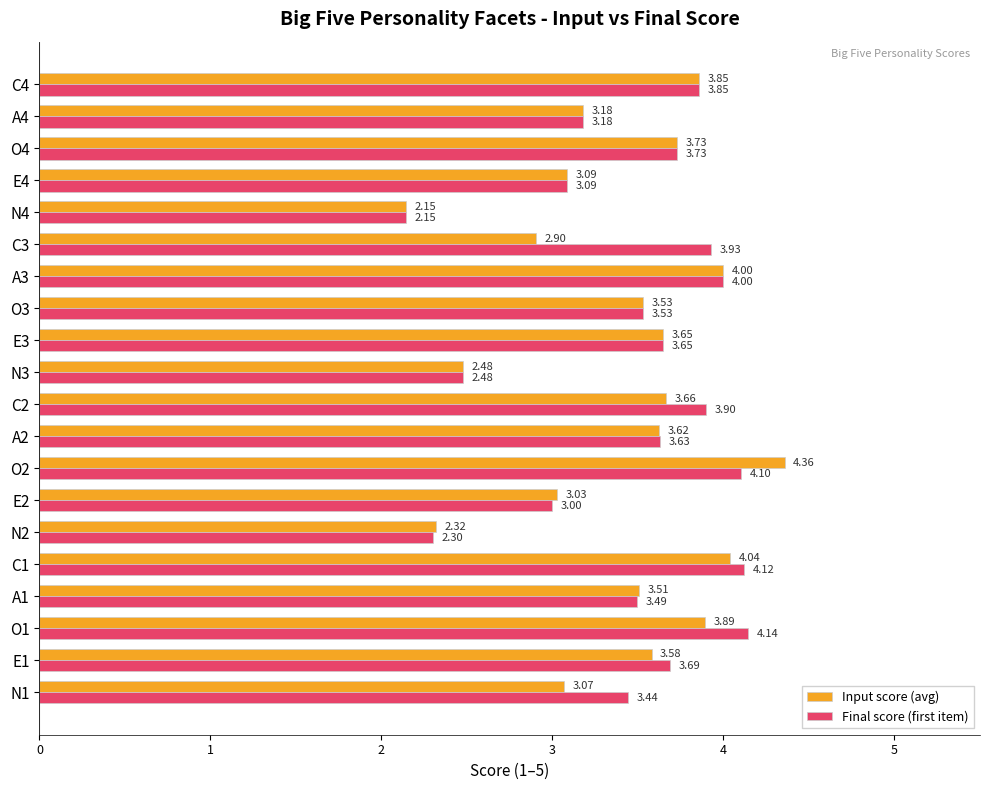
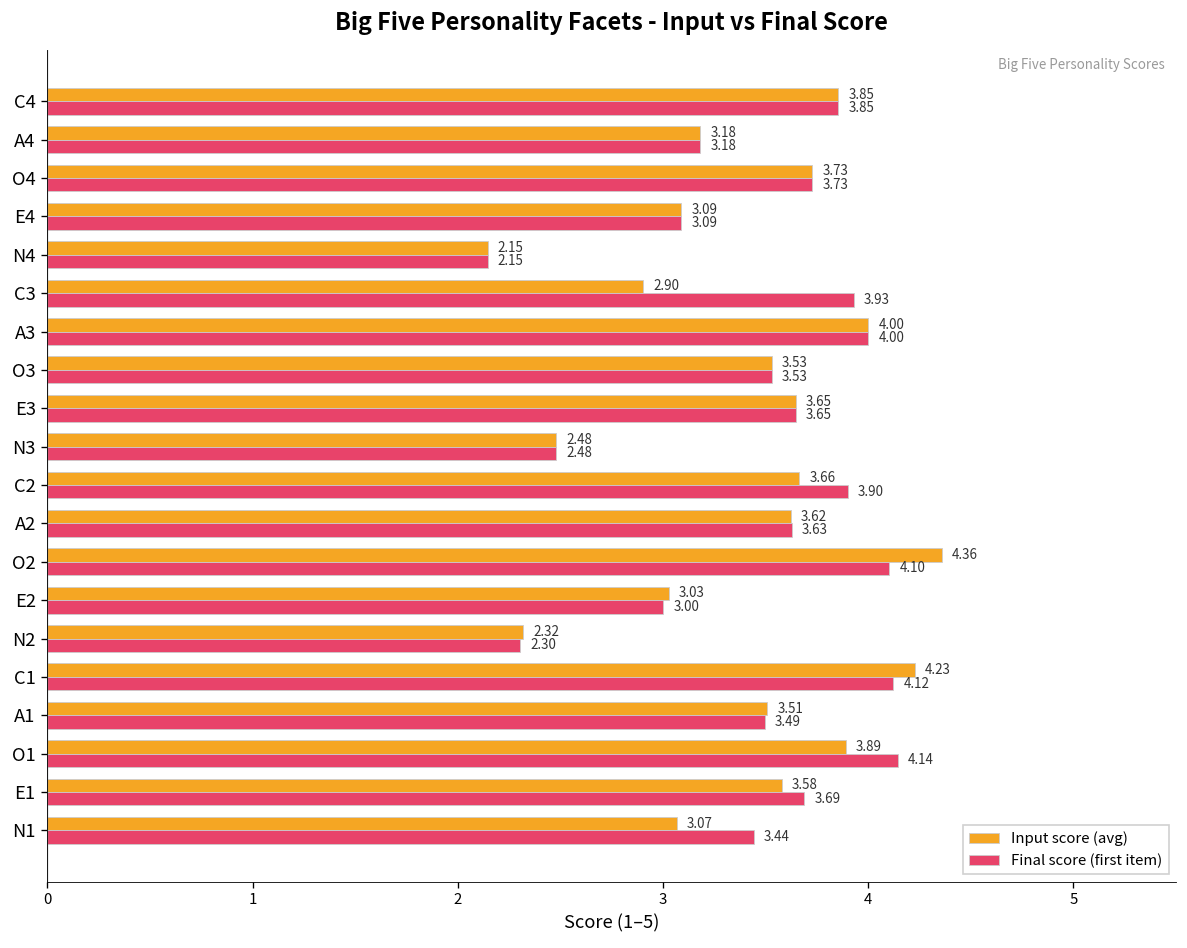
  {
    "Input score (avg)": {
      "C4": 3.85,
      "A4": 3.18,
      "O4": 3.73,
      "E4": 3.09,
      "N4": 2.15,
      "C3": 2.90,
      "A3": 4.00,
      "O3": 3.53,
      "E3": 3.65,
      "N3": 2.48,
      "C2": 3.66,
      "A2": 3.62,
      "O2": 4.36,
      "E2": 3.03,
      "N2": 2.32,
-     "C1": 4.04,
+     "C1": 4.23,
      "A1": 3.51,
      "O1": 3.89,
      "E1": 3.58,
      "N1": 3.07
    },
    "Final score (first item)": {
      "C4": 3.85,
      "A4": 3.18,
      "O4": 3.73,
      "E4": 3.09,
      "N4": 2.15,
      "C3": 3.93,
      "A3": 4.00,
      "O3": 3.53,
      "E3": 3.65,
      "N3": 2.48,
      "C2": 3.90,
      "A2": 3.63,
      "O2": 4.10,
      "E2": 3.00,
      "N2": 2.30,
      "C1": 4.12,
      "A1": 3.49,
      "O1": 4.14,
      "E1": 3.69,
      "N1": 3.44
    }
  }
